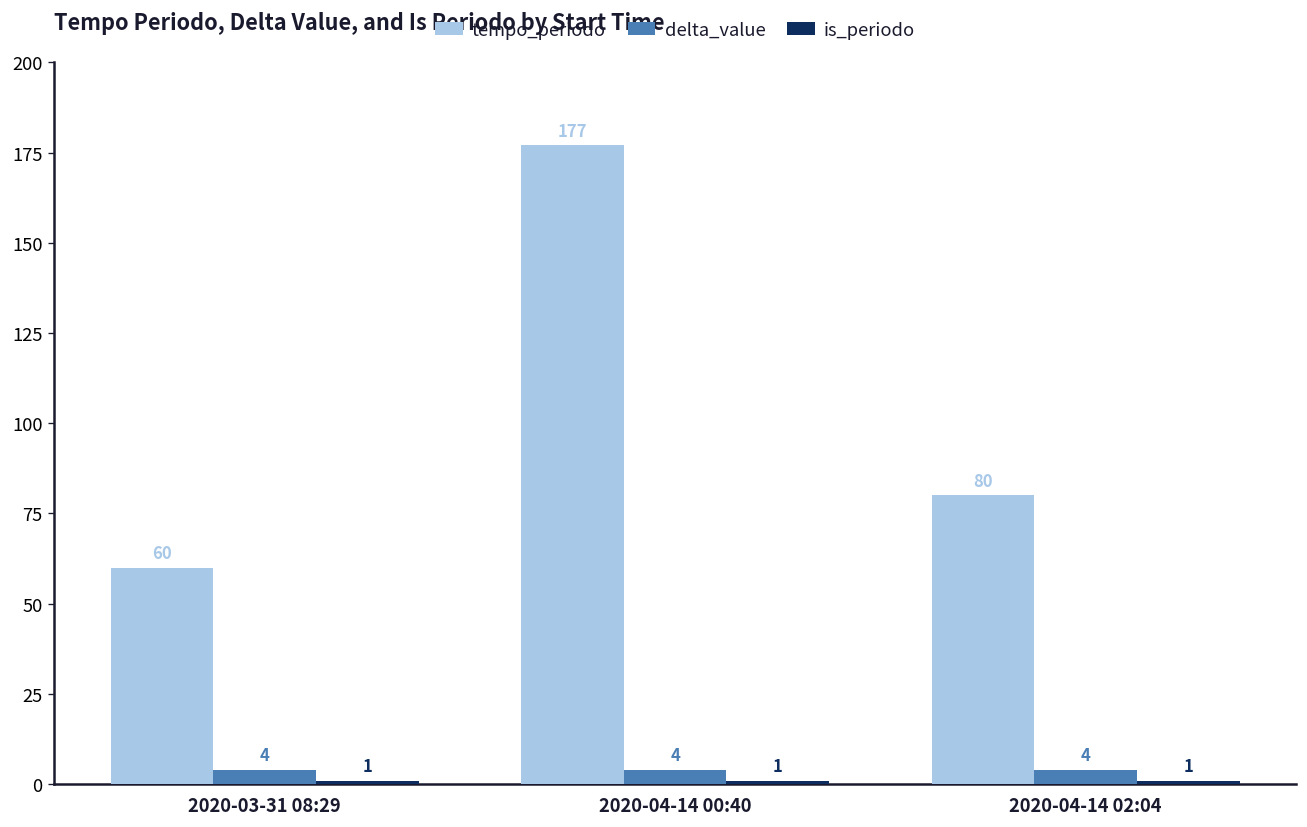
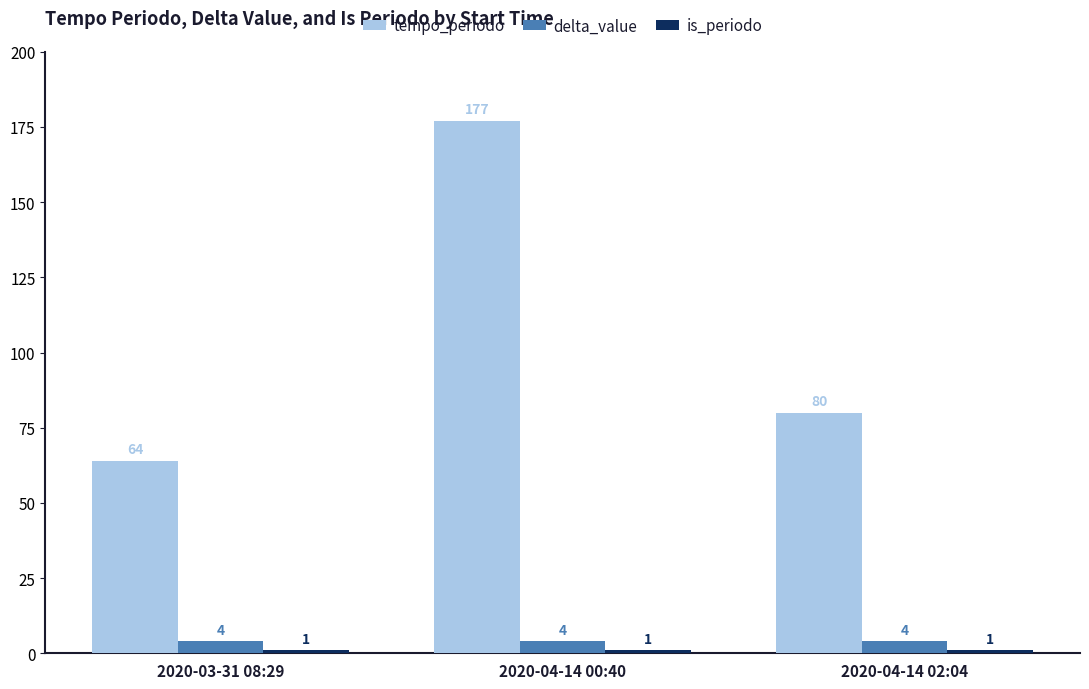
  {
    "tempo_periodo": {
-     "2020-03-31 08:29": 60,
+     "2020-03-31 08:29": 64,
      "2020-04-14 00:40": 177,
      "2020-04-14 02:04": 80
    },
    "delta_value": {
      "2020-03-31 08:29": 4,
      "2020-04-14 00:40": 4,
      "2020-04-14 02:04": 4
    },
    "is_periodo": {
      "2020-03-31 08:29": 1,
      "2020-04-14 00:40": 1,
      "2020-04-14 02:04": 1
    }
  }
